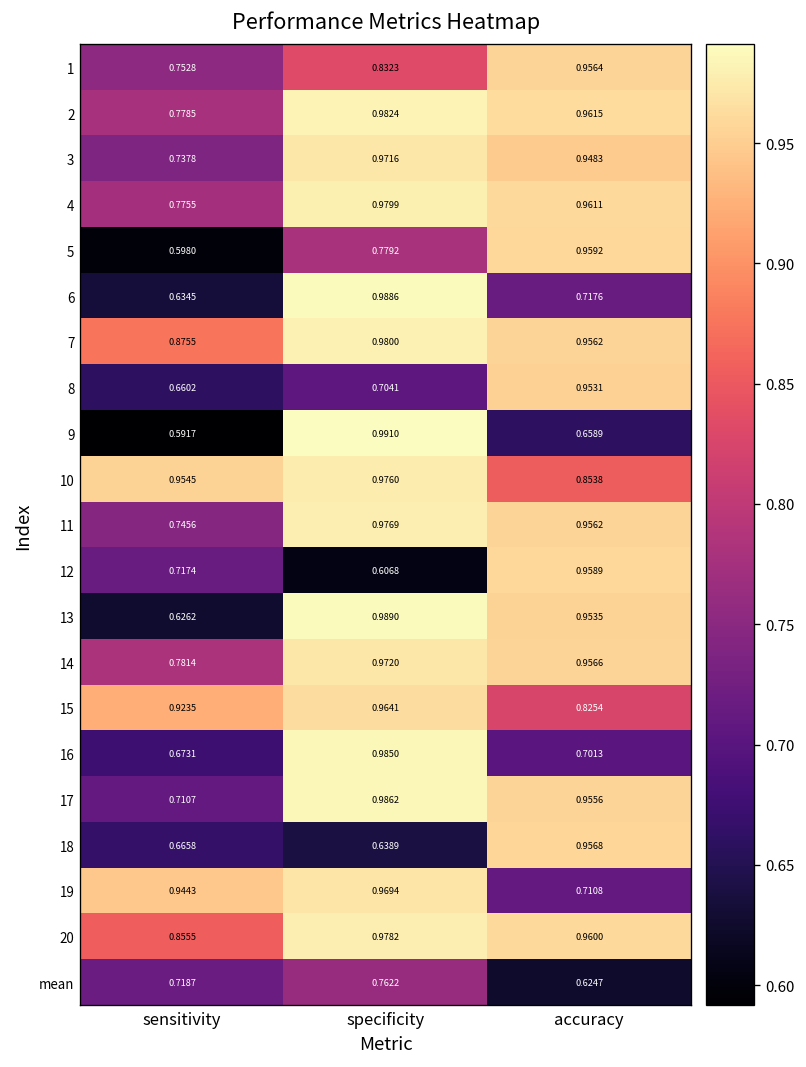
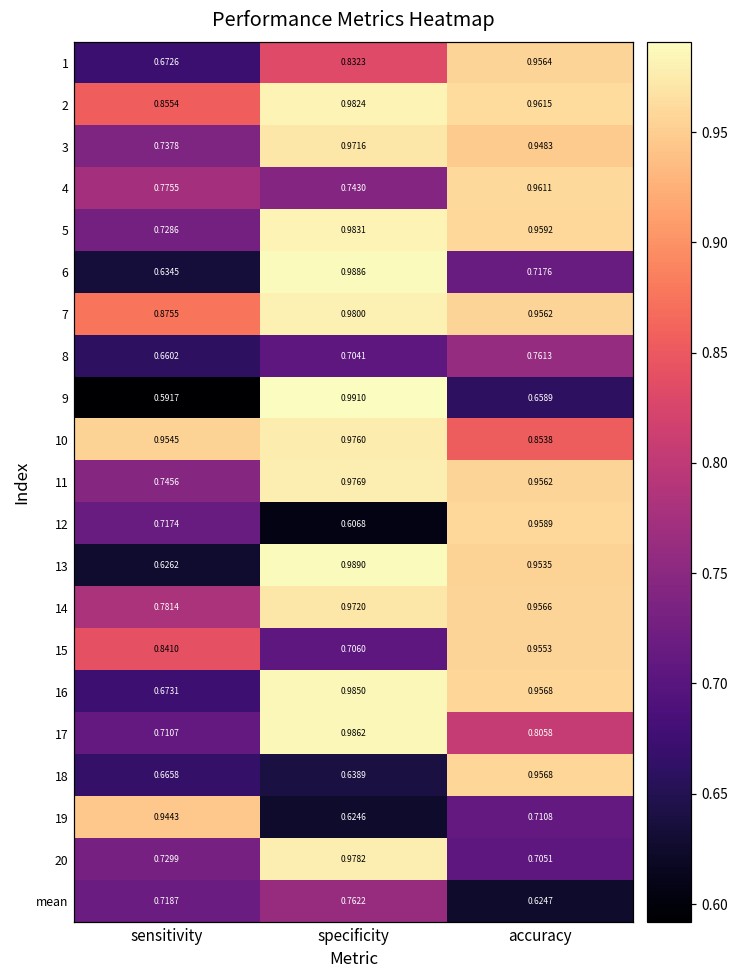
  {
    "1": {
-     "sensitivity": 0.7528,
+     "sensitivity": 0.6726,
      "specificity": 0.8323,
      "accuracy": 0.9564
    },
    "2": {
-     "sensitivity": 0.7785,
+     "sensitivity": 0.8554,
      "specificity": 0.9824,
      "accuracy": 0.9615
    },
    "3": {
      "sensitivity": 0.7378,
      "specificity": 0.9716,
      "accuracy": 0.9483
    },
    "4": {
      "sensitivity": 0.7755,
-     "specificity": 0.9799,
+     "specificity": 0.7430,
      "accuracy": 0.9611
    },
    "5": {
-     "sensitivity": 0.5980,
-     "specificity": 0.7792,
+     "sensitivity": 0.7286,
+     "specificity": 0.9831,
      "accuracy": 0.9592
    },
    "6": {
      "sensitivity": 0.6345,
      "specificity": 0.9886,
      "accuracy": 0.7176
    },
    "7": {
      "sensitivity": 0.8755,
      "specificity": 0.9800,
      "accuracy": 0.9562
    },
    "8": {
      "sensitivity": 0.6602,
      "specificity": 0.7041,
-     "accuracy": 0.9531
+     "accuracy": 0.7613
    },
    "9": {
      "sensitivity": 0.5917,
      "specificity": 0.9910,
      "accuracy": 0.6589
    },
    "10": {
      "sensitivity": 0.9545,
      "specificity": 0.9760,
      "accuracy": 0.8538
    },
    "11": {
      "sensitivity": 0.7456,
      "specificity": 0.9769,
      "accuracy": 0.9562
    },
    "12": {
      "sensitivity": 0.7174,
      "specificity": 0.6068,
      "accuracy": 0.9589
    },
    "13": {
      "sensitivity": 0.6262,
      "specificity": 0.9890,
      "accuracy": 0.9535
    },
    "14": {
      "sensitivity": 0.7814,
      "specificity": 0.9720,
      "accuracy": 0.9566
    },
    "15": {
-     "sensitivity": 0.9235,
-     "specificity": 0.9641,
-     "accuracy": 0.8254
+     "sensitivity": 0.8410,
+     "specificity": 0.7060,
+     "accuracy": 0.9553
    },
    "16": {
      "sensitivity": 0.6731,
      "specificity": 0.9850,
-     "accuracy": 0.7013
+     "accuracy": 0.9568
    },
    "17": {
      "sensitivity": 0.7107,
      "specificity": 0.9862,
-     "accuracy": 0.9556
+     "accuracy": 0.8058
    },
    "18": {
      "sensitivity": 0.6658,
      "specificity": 0.6389,
      "accuracy": 0.9568
    },
    "19": {
      "sensitivity": 0.9443,
-     "specificity": 0.9694,
+     "specificity": 0.6246,
      "accuracy": 0.7108
    },
    "20": {
-     "sensitivity": 0.8555,
+     "sensitivity": 0.7299,
      "specificity": 0.9782,
-     "accuracy": 0.9600
+     "accuracy": 0.7051
    },
    "mean": {
      "sensitivity": 0.7187,
      "specificity": 0.7622,
      "accuracy": 0.6247
    }
  }
